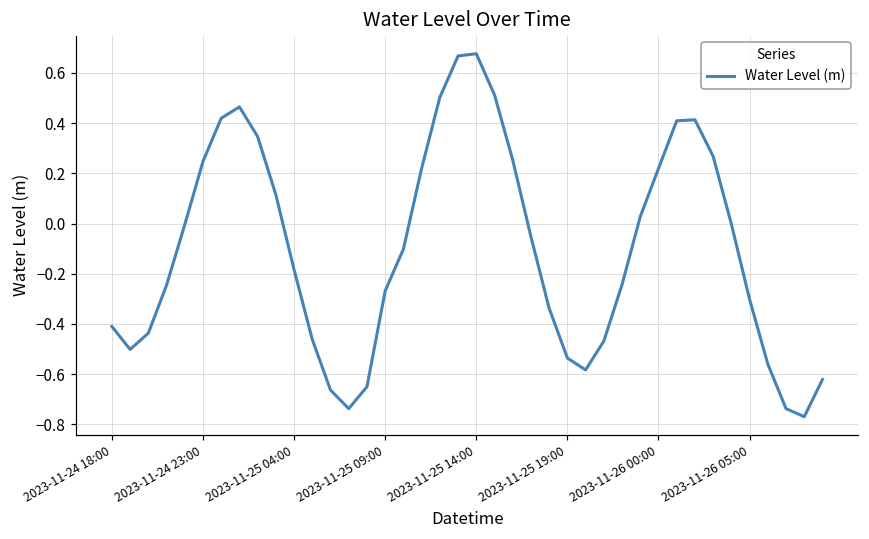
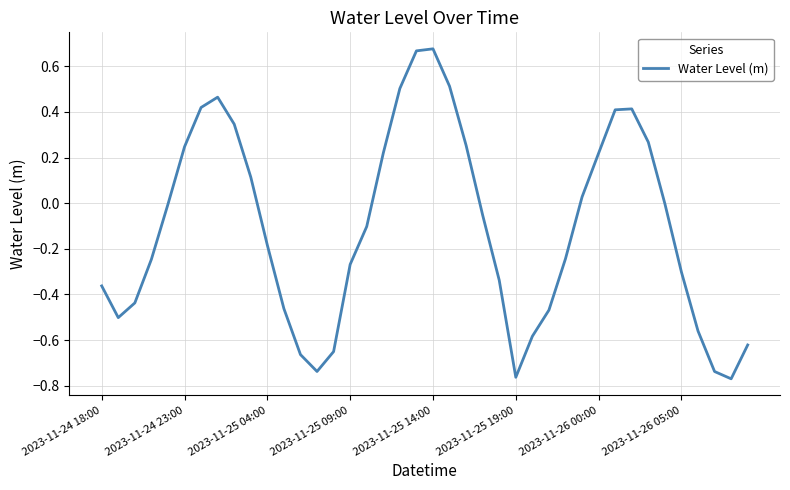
  {
-   "2023-11-24 18:00": -0.41,
+   "2023-11-24 18:00": -0.36,
    "2023-11-24 23:00": 0.25,
    "2023-11-25 04:00": -0.18,
    "2023-11-25 09:00": -0.27,
    "2023-11-25 14:00": 0.68,
-   "2023-11-25 19:00": -0.54,
+   "2023-11-25 19:00": -0.76,
    "2023-11-26 00:00": 0.22,
    "2023-11-26 05:00": -0.30
  }
